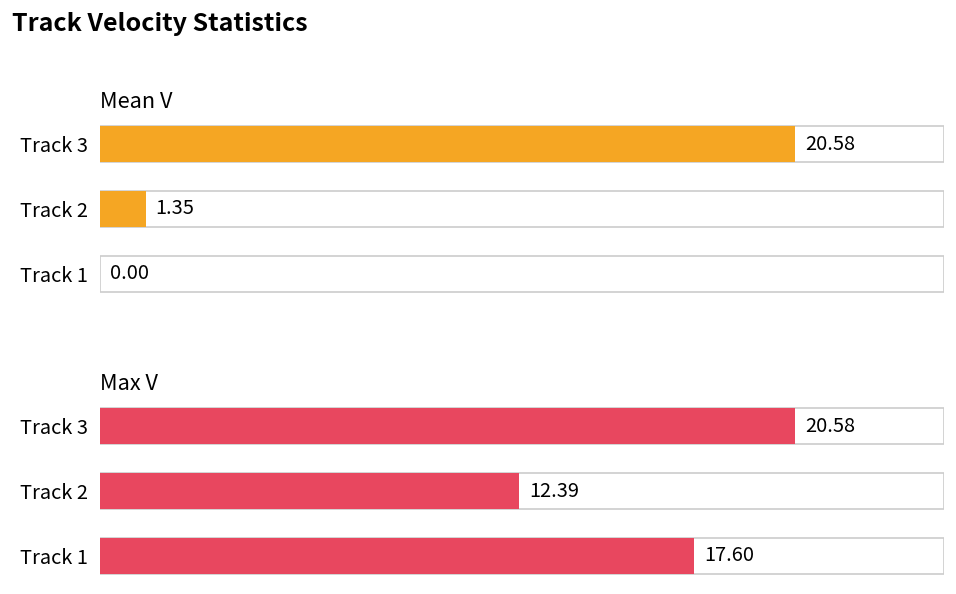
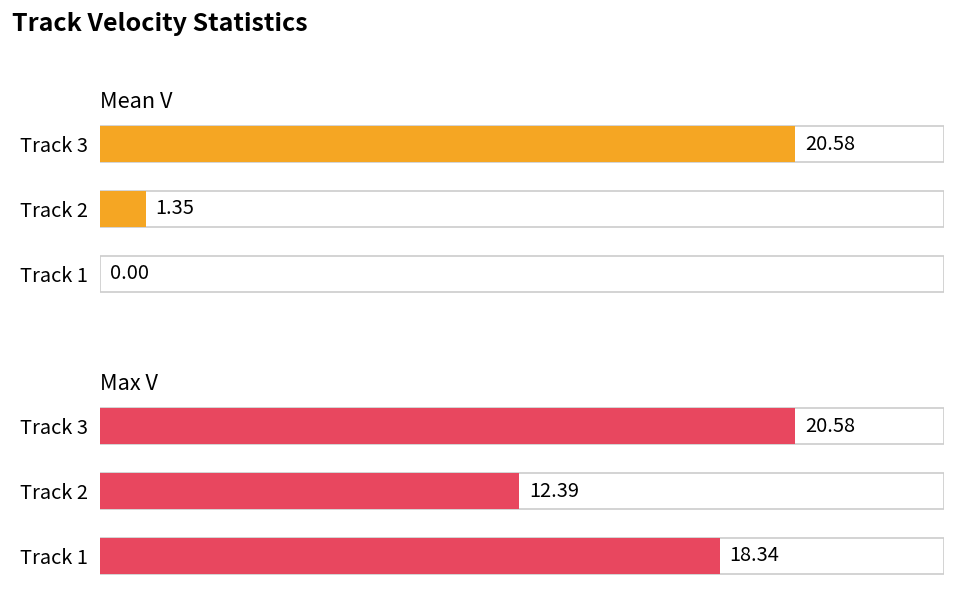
  {
    "Mean V": {
      "Track 3": 20.58,
      "Track 2": 1.35,
      "Track 1": 0.00
    },
    "Max V": {
      "Track 3": 20.58,
      "Track 2": 12.39,
-     "Track 1": 17.60
+     "Track 1": 18.34
    }
  }
